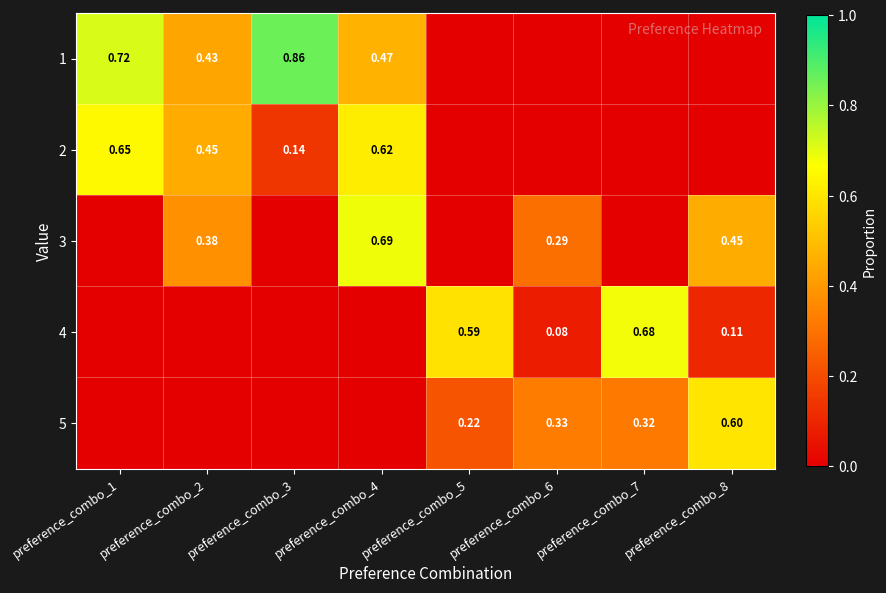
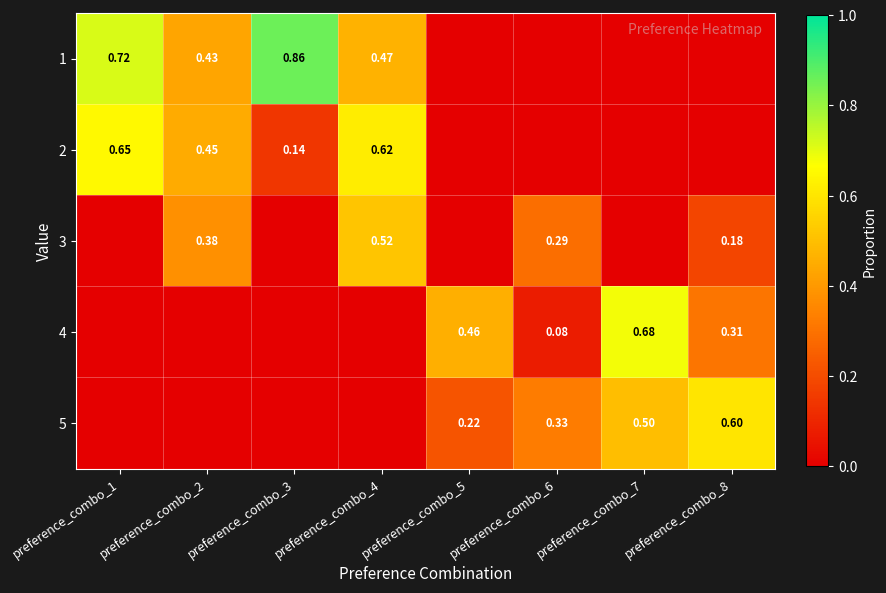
  {
    "1": {
      "preference_combo_1": 0.72,
      "preference_combo_2": 0.43,
      "preference_combo_3": 0.86,
      "preference_combo_4": 0.47
    },
    "2": {
      "preference_combo_1": 0.65,
      "preference_combo_2": 0.45,
      "preference_combo_3": 0.14,
      "preference_combo_4": 0.62
    },
    "3": {
      "preference_combo_2": 0.38,
-     "preference_combo_4": 0.69,
+     "preference_combo_4": 0.52,
      "preference_combo_6": 0.29,
-     "preference_combo_8": 0.45
+     "preference_combo_8": 0.18
    },
    "4": {
-     "preference_combo_5": 0.59,
+     "preference_combo_5": 0.46,
      "preference_combo_6": 0.08,
      "preference_combo_7": 0.68,
-     "preference_combo_8": 0.11
+     "preference_combo_8": 0.31
    },
    "5": {
      "preference_combo_5": 0.22,
      "preference_combo_6": 0.33,
-     "preference_combo_7": 0.32,
+     "preference_combo_7": 0.50,
      "preference_combo_8": 0.60
    }
  }
